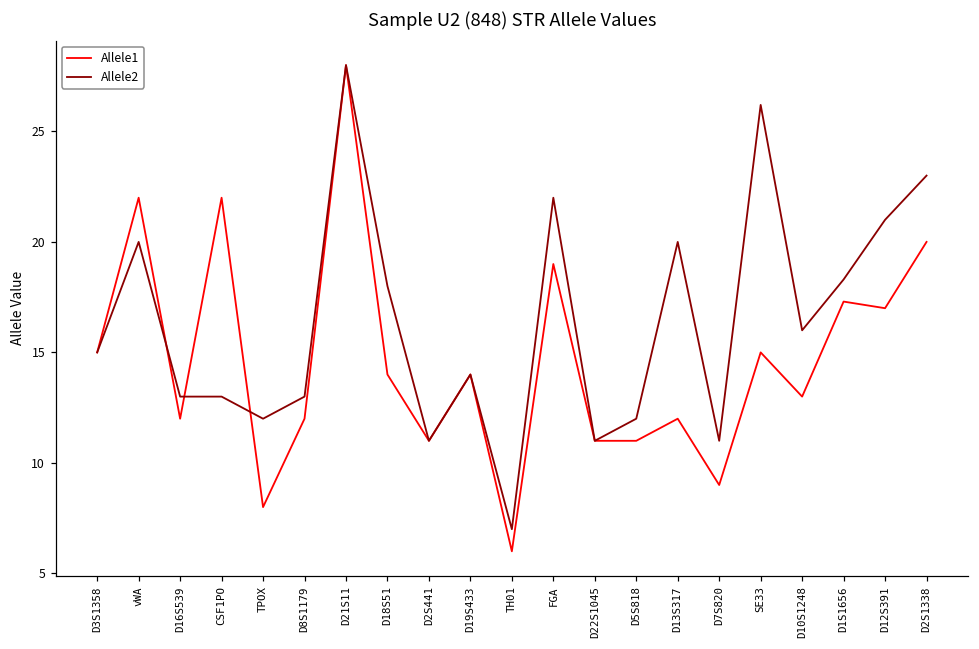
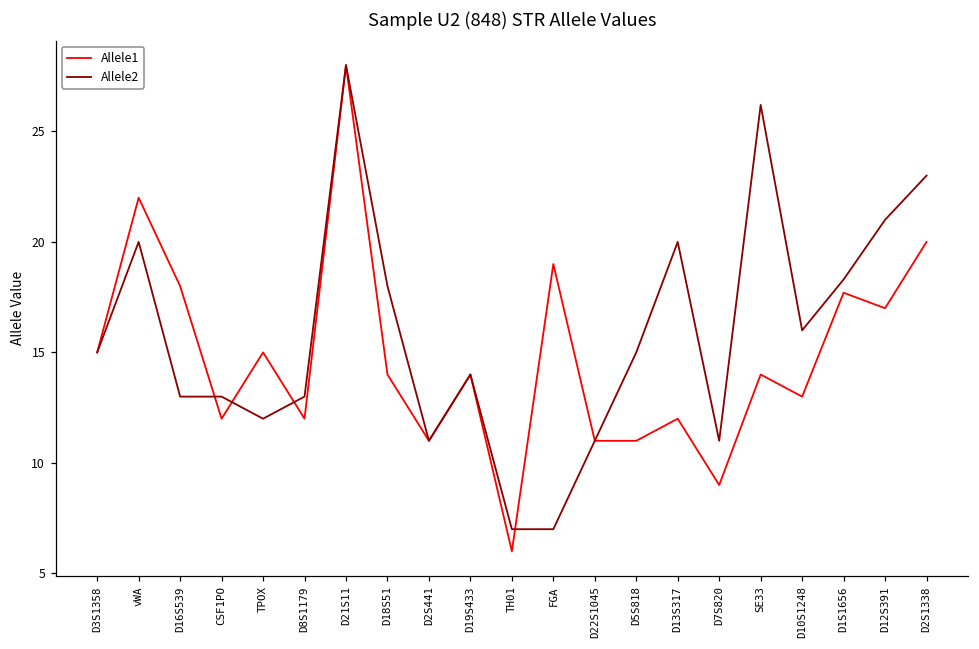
  {
    "Allele1": {
      "vWA": 22.0,
-     "D16S539": 12,
-     "CSF1PO": 22,
-     "TPOX": 8,
+     "D16S539": 18,
+     "CSF1PO": 12,
+     "TPOX": 15,
      "D8S1179": 12.0,
      "D18S51": 14.0,
      "TH01": 6.0,
      "FGA": 19.0,
      "D5S818": 11.0,
      "D13S317": 12.0,
      "D7S820": 9.0,
-     "SE33": 15,
+     "SE33": 14,
      "D10S1248": 13.0,
-     "D1S1656": 17.3,
+     "D1S1656": 17.7,
      "D12S391": 17.0,
      "D2S1338": 20.0
    },
    "Allele2": {
      "vWA": 20,
      "D16S539": 13,
      "CSF1PO": 13,
      "TPOX": 12,
      "D8S1179": 13,
      "D18S51": 18,
      "TH01": 7,
-     "FGA": 22,
-     "D5S818": 12,
+     "FGA": 7,
+     "D5S818": 15,
      "D13S317": 20,
      "D7S820": 11,
      "SE33": 26.2,
      "D10S1248": 16,
      "D1S1656": 18.3,
      "D12S391": 21,
      "D2S1338": 23
    }
  }
